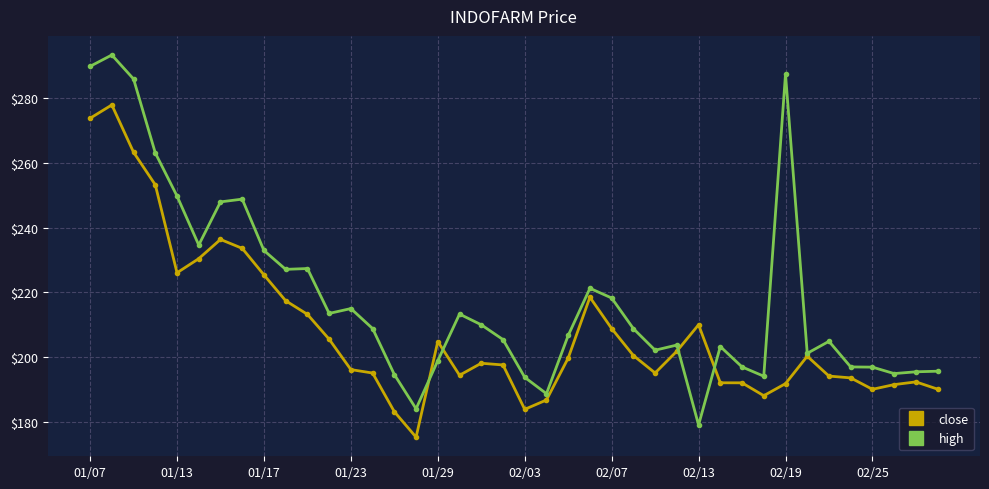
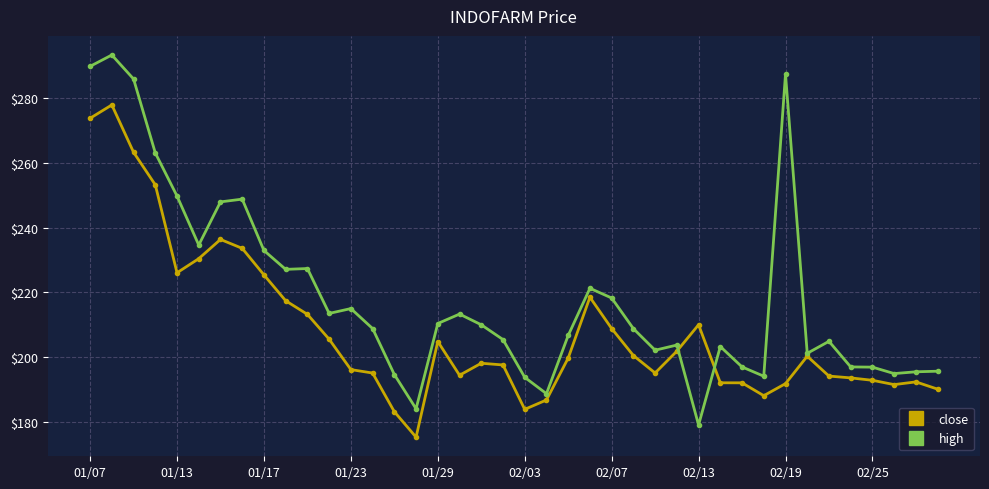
  {
    "close": {
      "01/07": "$274",
      "01/13": "$226",
      "01/17": "$225",
      "01/23": "$196",
      "01/29": "$205",
      "02/03": "$184",
      "02/07": "$209",
      "02/13": "$210",
      "02/19": "$192",
-     "02/25": "$190"
+     "02/25": "$193"
    },
    "high": {
      "01/07": "$290",
      "01/13": "$250",
      "01/17": "$233",
      "01/23": "$215",
-     "01/29": "$199",
+     "01/29": "$210",
      "02/03": "$194",
      "02/07": "$218",
      "02/13": "$179",
      "02/19": "$287",
      "02/25": "$197"
    }
  }
